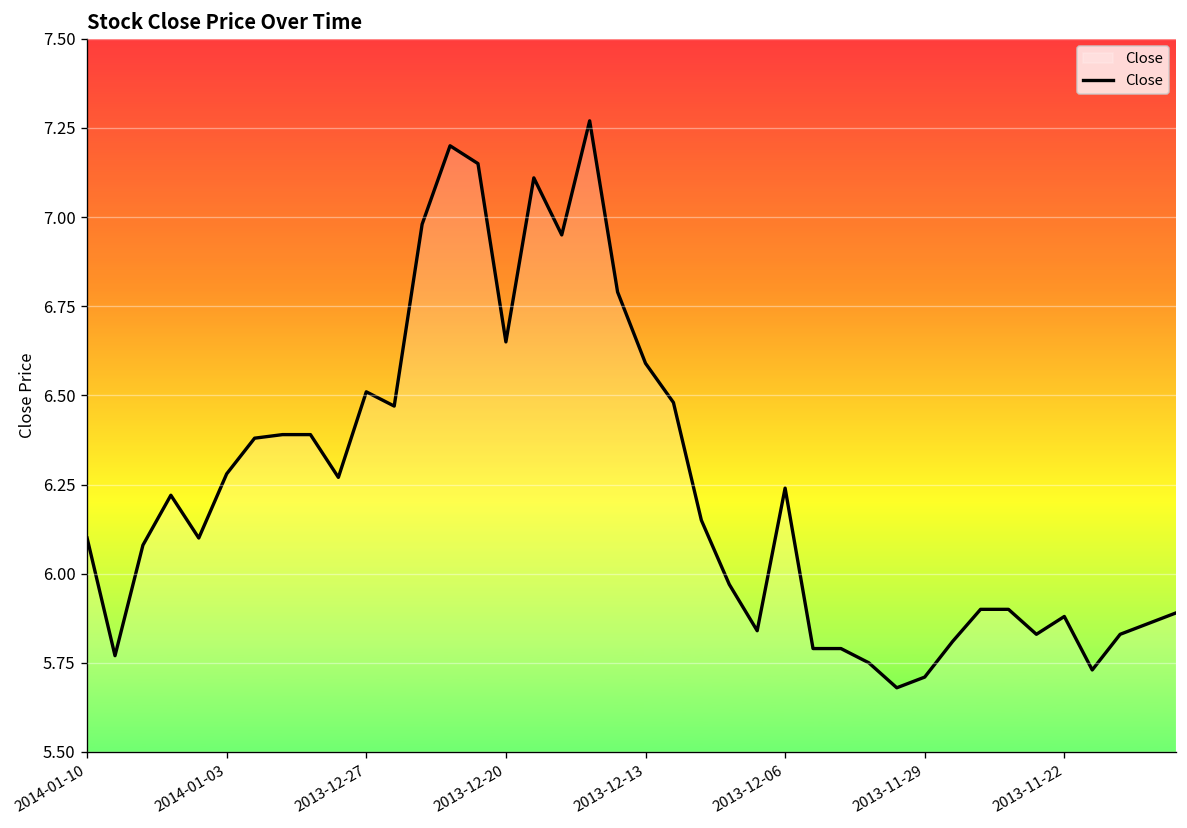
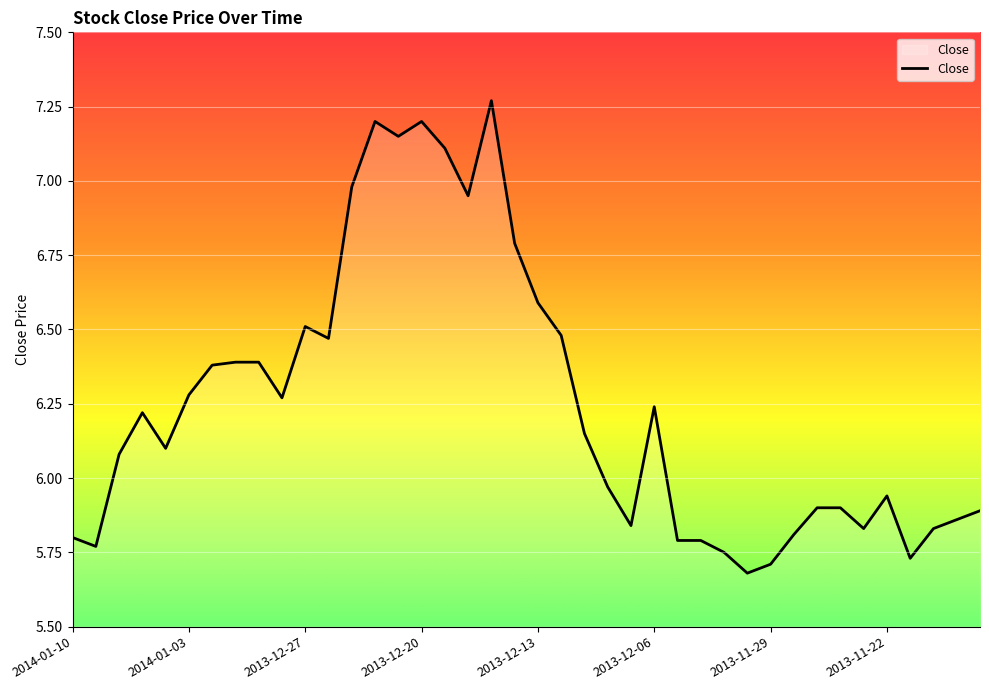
  {
-   "2014-01-10": 6.1,
+   "2014-01-10": 5.8,
    "2014-01-03": 6.28,
    "2013-12-27": 6.51,
-   "2013-12-20": 6.65,
+   "2013-12-20": 7.20,
    "2013-12-13": 6.59,
    "2013-12-06": 6.24,
    "2013-11-29": 5.71,
-   "2013-11-22": 5.88
+   "2013-11-22": 5.94
  }
